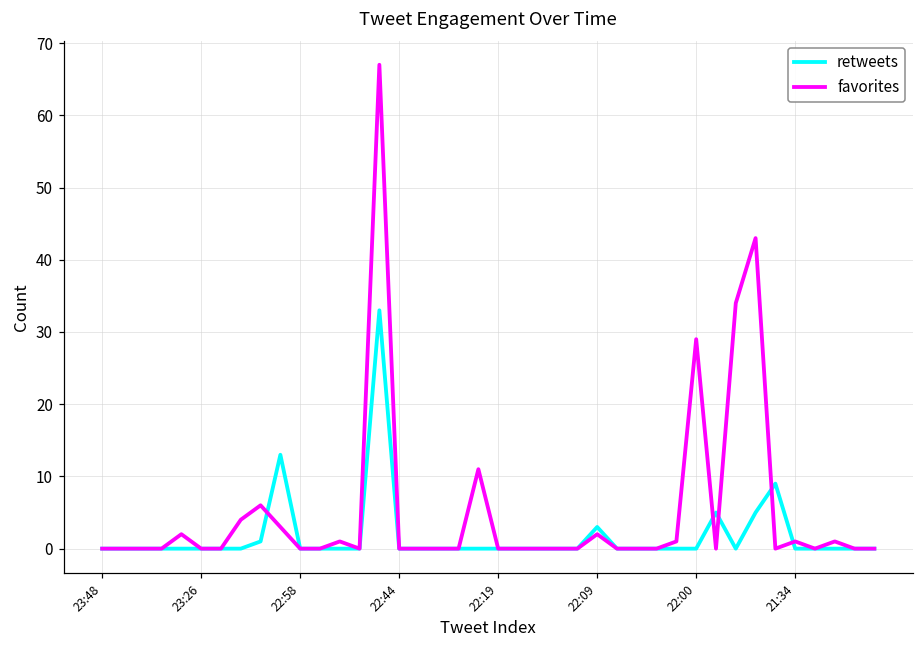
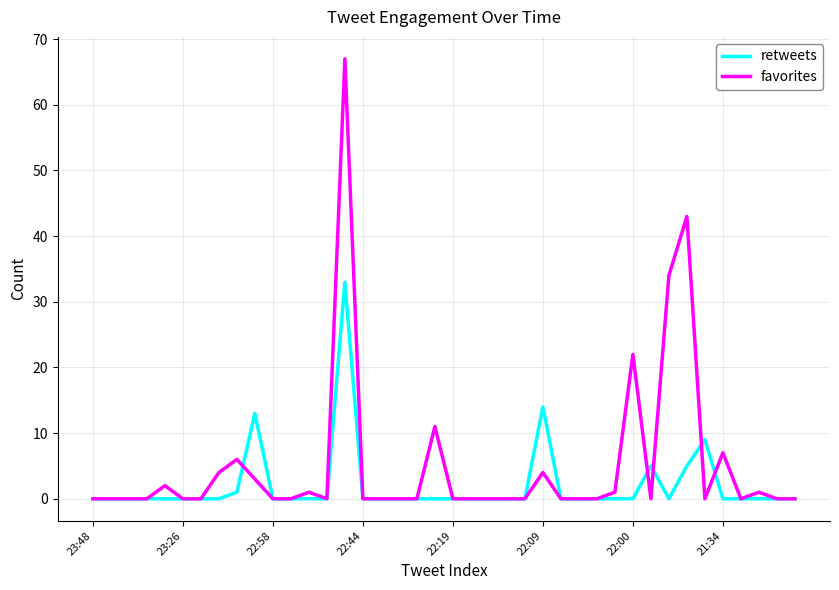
  {
    "retweets": {
-     "22:09": 3,
+     "22:09": 14,
      "22:00": 0,
      "21:34": 0
    },
    "favorites": {
-     "22:09": 2,
-     "22:00": 29,
-     "21:34": 1
+     "22:09": 4,
+     "22:00": 22,
+     "21:34": 7
    }
  }
